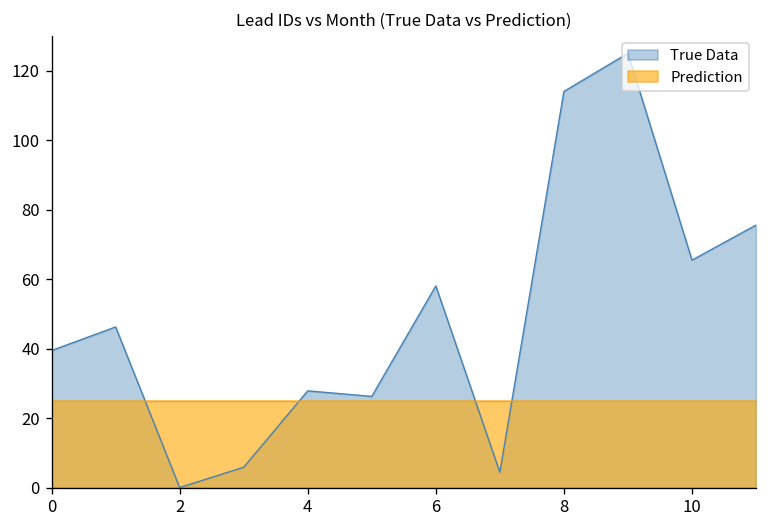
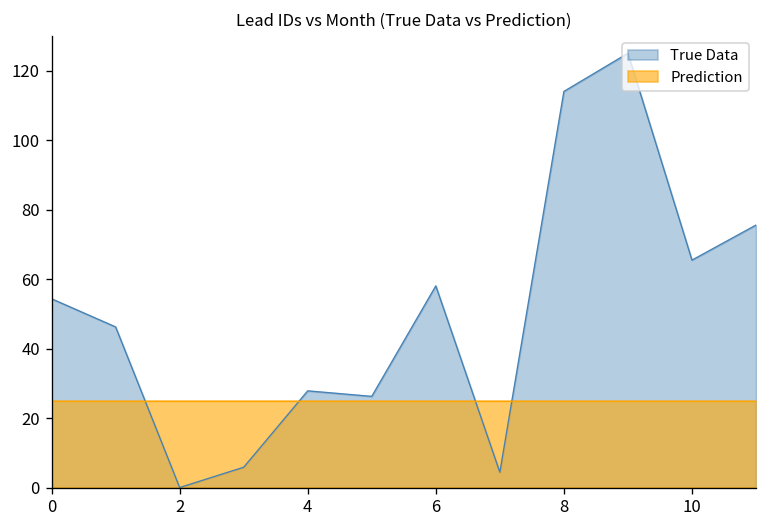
  {
    "True Data": {
-     "0": 39,
+     "0": 54,
      "2": 0,
      "4": 28,
      "6": 58,
      "8": 114,
      "10": 65
    },
    "Prediction": {
      "0": 25,
      "2": 25,
      "4": 25,
      "6": 25,
      "8": 25,
      "10": 25
    }
  }
